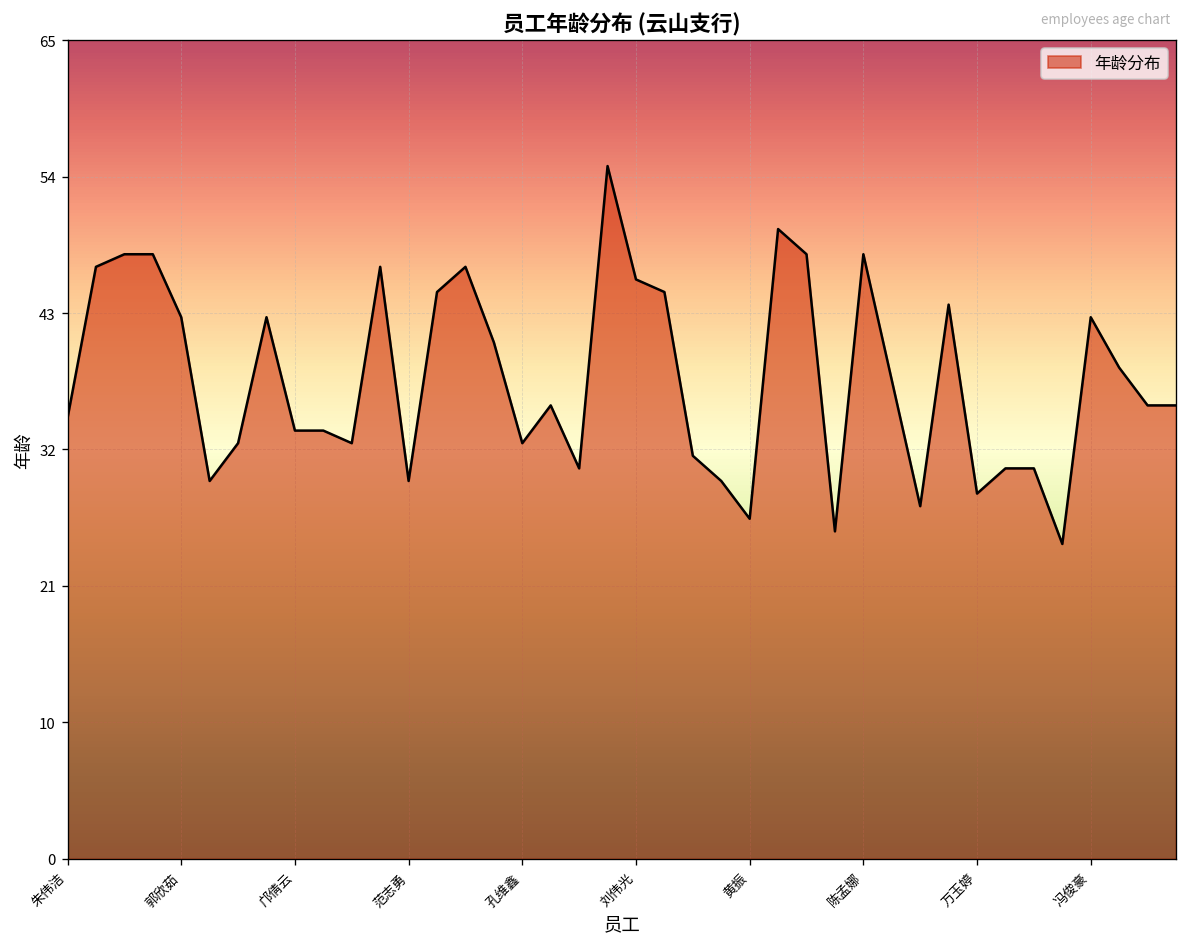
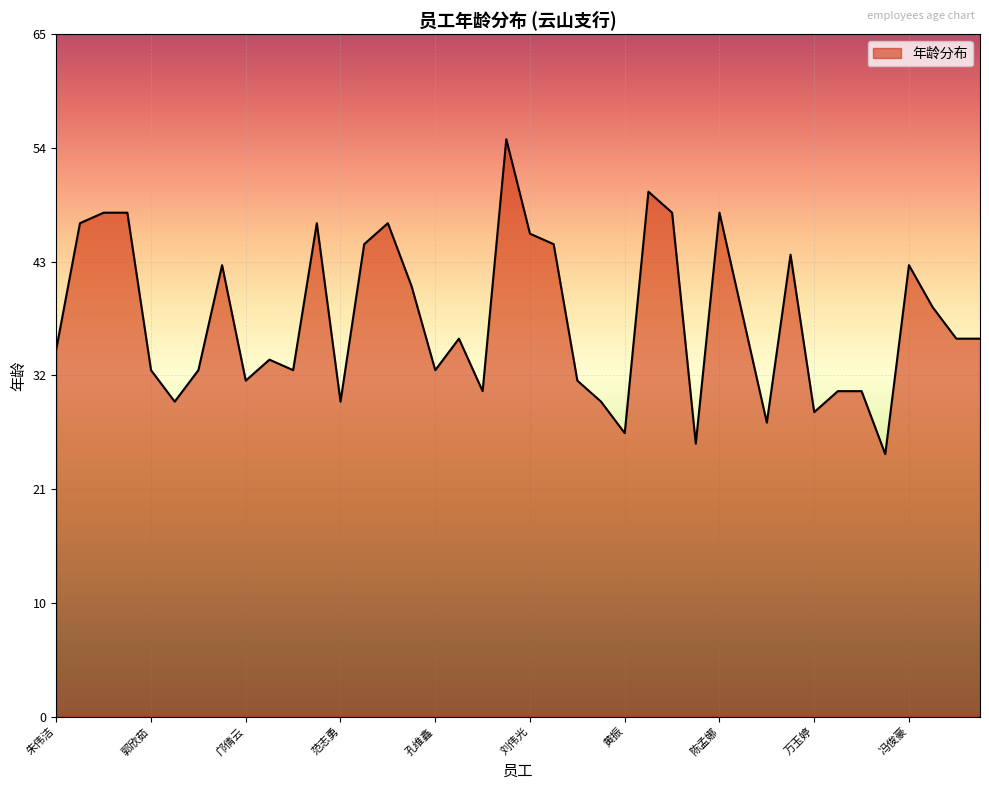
  {
    "朱伟洁": 35,
-   "郭欣茹": 43,
-   "邝倩云": 34,
+   "郭欣茹": 33,
+   "邝倩云": 32,
    "范志勇": 30,
    "孔维鑫": 33,
    "刘伟光": 46,
    "黄振": 27,
    "陈孟娜": 48,
    "万玉婷": 29,
    "冯俊豪": 43
  }
